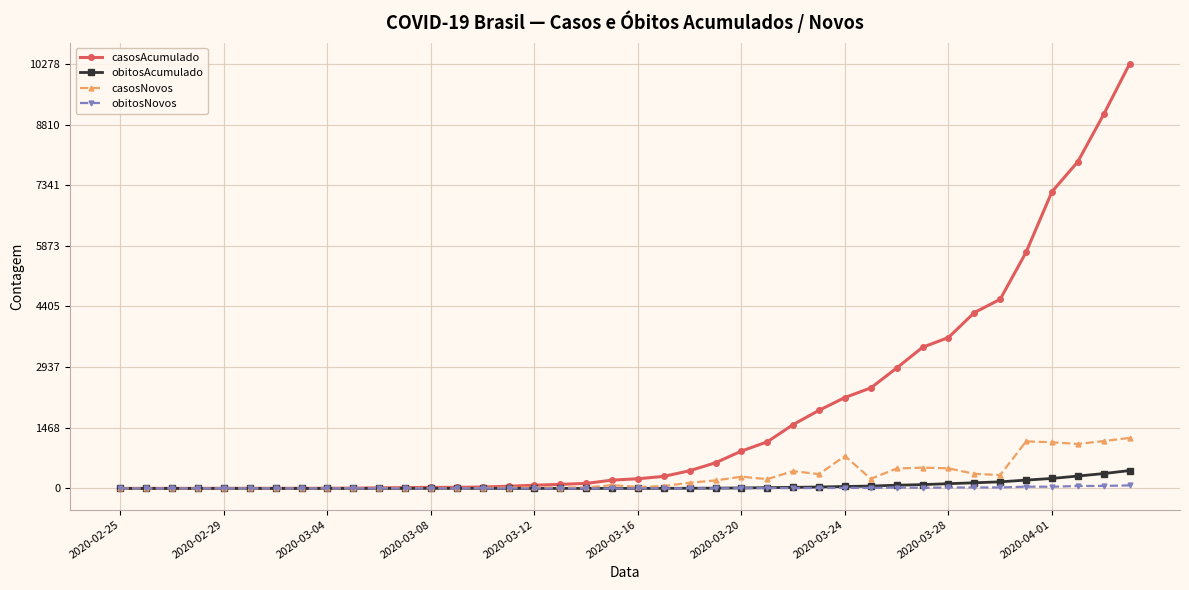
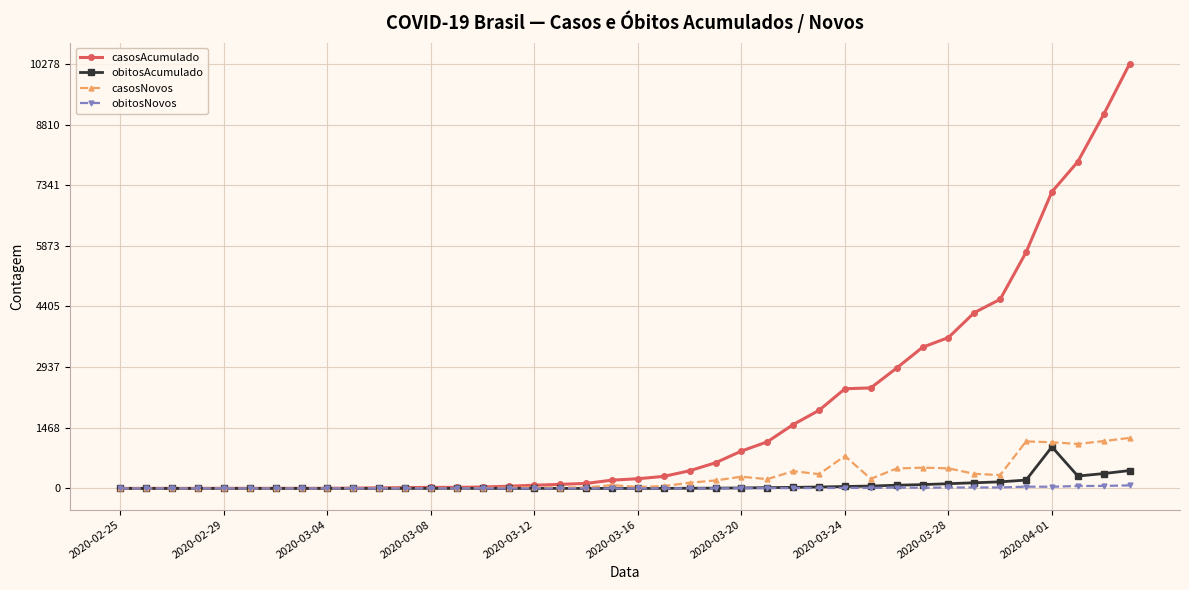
  {
    "casosAcumulado": {
      "2020-03-16": 200,
      "2020-03-20": 900,
-     "2020-03-24": 2200,
+     "2020-03-24": 2400,
      "2020-03-28": 3700,
      "2020-04-01": 7200
    },
    "obitosAcumulado": {
      "2020-03-28": 100,
-     "2020-04-01": 200
+     "2020-04-01": 1000
    },
    "casosNovos": {
      "2020-03-20": 300,
      "2020-03-24": 800,
      "2020-03-28": 500,
      "2020-04-01": 1100
    },
    "obitosNovos": {
      "2020-03-28": 0,
      "2020-04-01": 0
    }
  }
